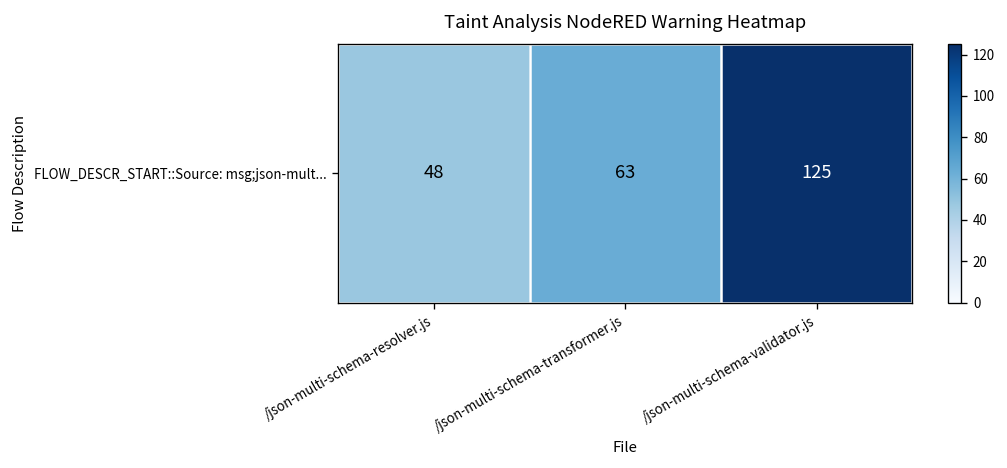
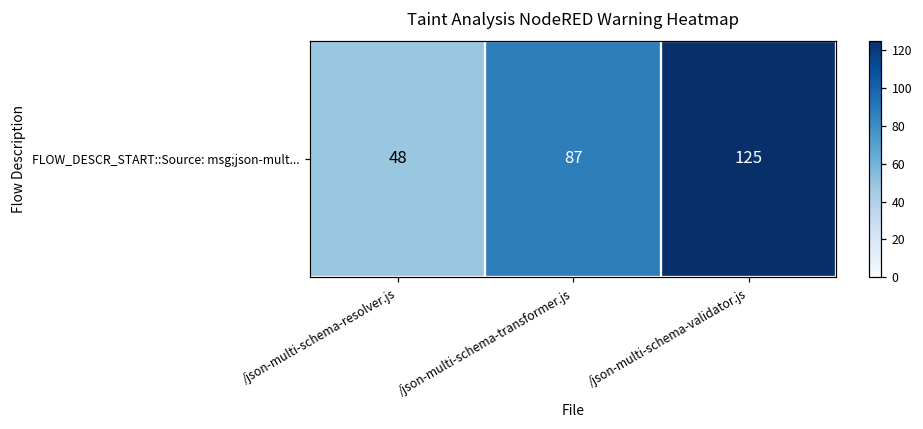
  {
    "FLOW_DESCR_START::Source: msg;json-mult...": {
      "/json-multi-schema-resolver.js": 48,
-     "/json-multi-schema-transformer.js": 63,
+     "/json-multi-schema-transformer.js": 87,
      "/json-multi-schema-validator.js": 125
    }
  }
